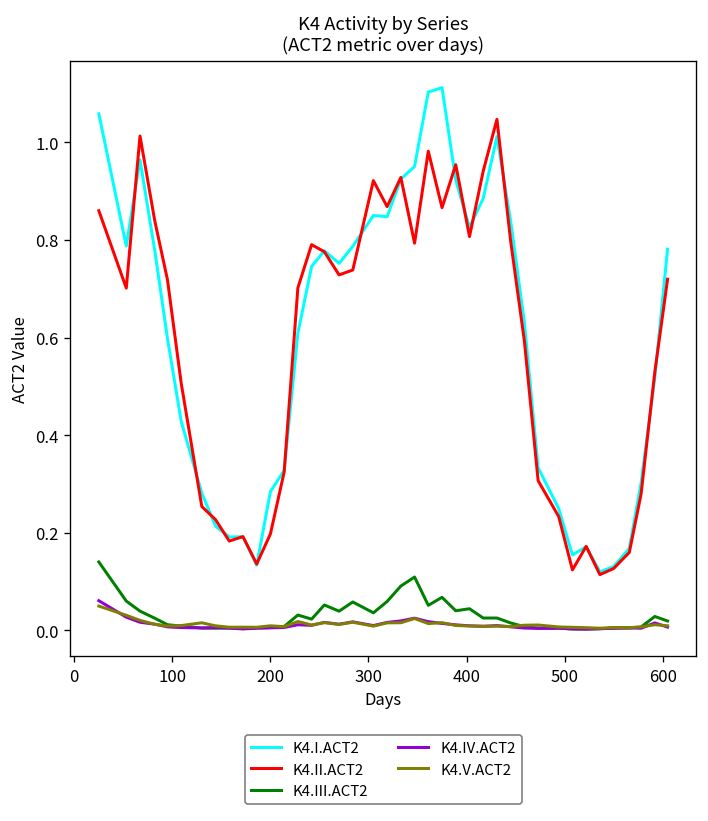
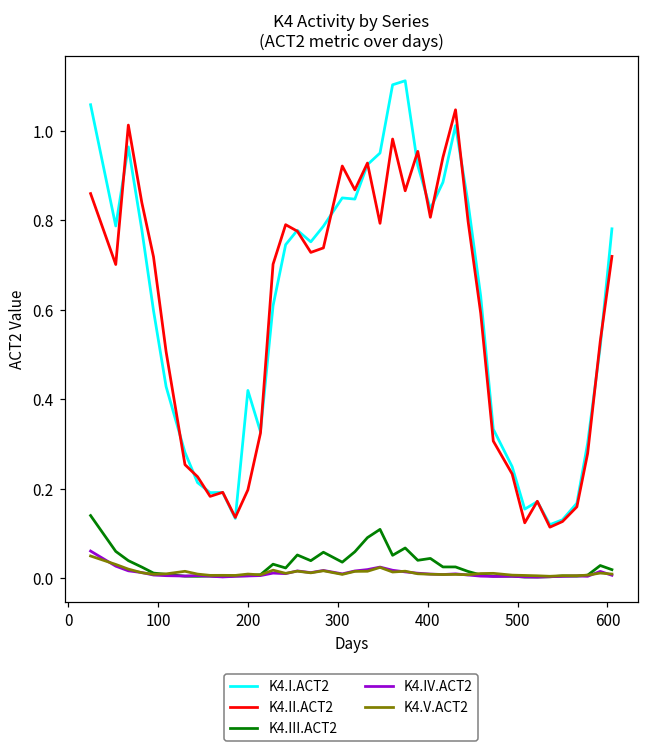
  {
    "K4.I.ACT2": {
-     "200": 0.28
+     "200": 0.42
    },
    "K4.II.ACT2": {
      "200": 0.20
    }
  }
